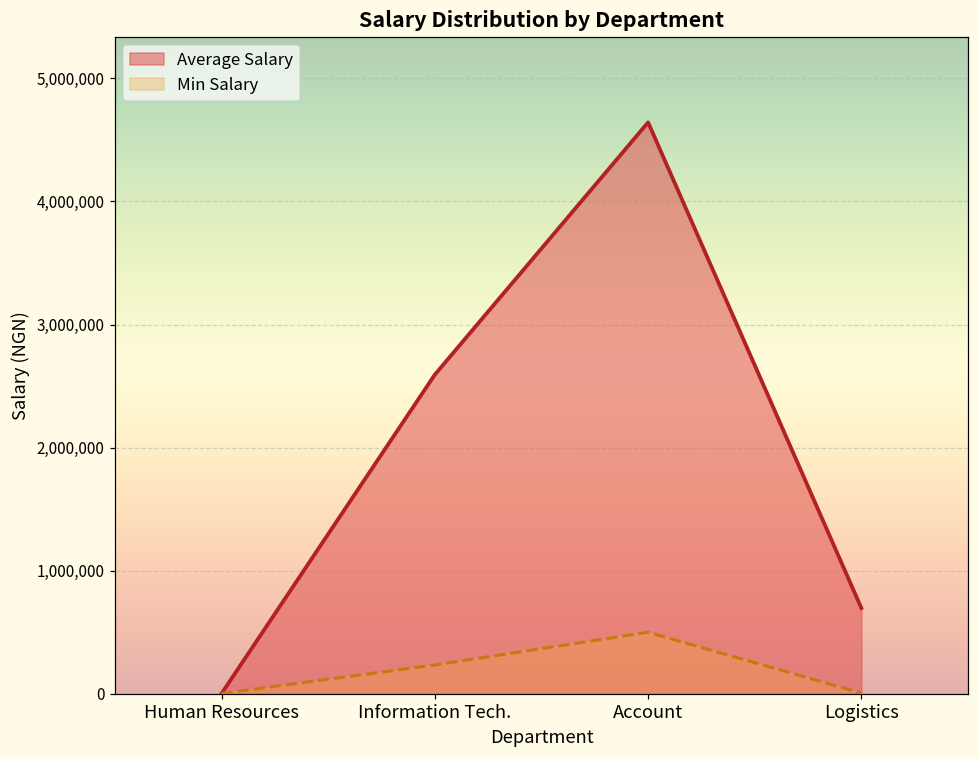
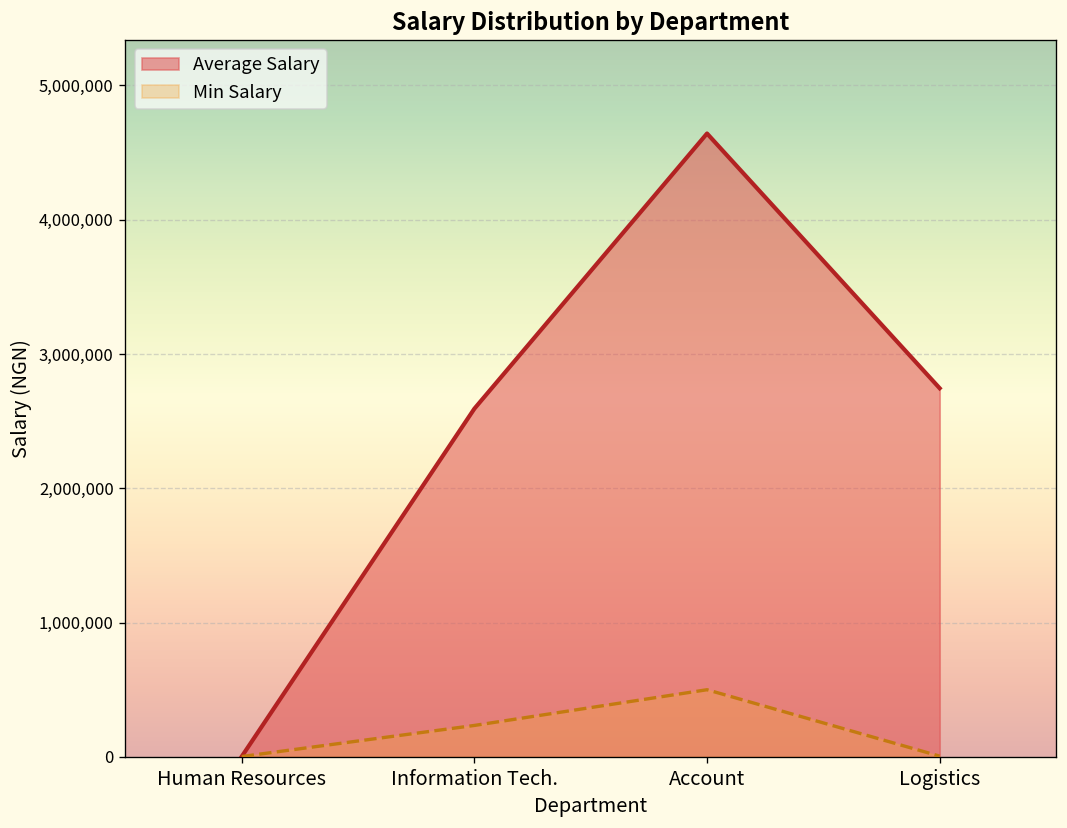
  {
    "Average Salary": {
      "Information Tech.": "2,590,000",
      "Account": "4,640,000",
-     "Logistics": "700,000"
+     "Logistics": "2,740,000"
    },
    "Min Salary": {
      "Information Tech.": "230,000",
      "Account": "500,000",
      "Logistics": "10,000"
    }
  }
